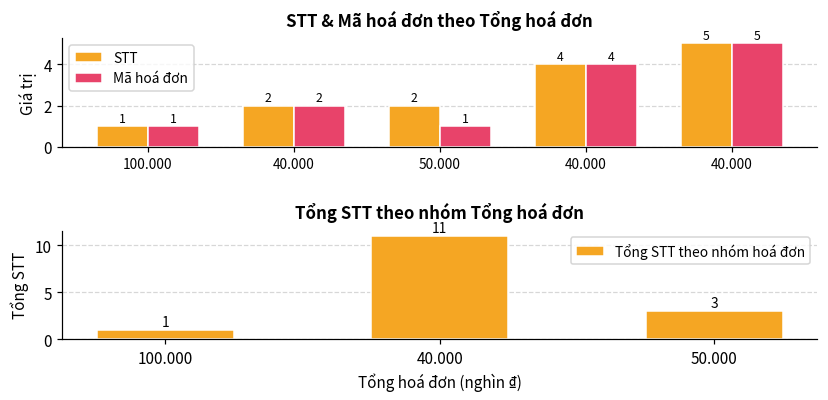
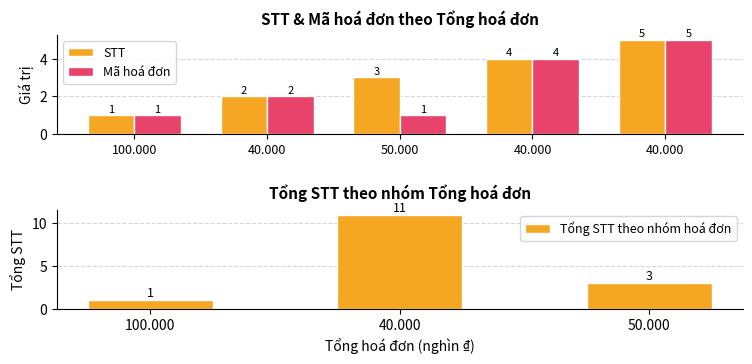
  {
    "STT & Mã hoá đơn theo Tổng hoá đơn": {
      "STT": {
        "100.000": 1,
-       "50.000": 2
+       "50.000": 3
      },
      "Mã hoá đơn": {
        "100.000": 1,
        "50.000": 1
      }
    },
    "Tổng STT theo nhóm Tổng hoá đơn": {
      "100.000": 1,
      "40.000": 11,
      "50.000": 3
    }
  }
